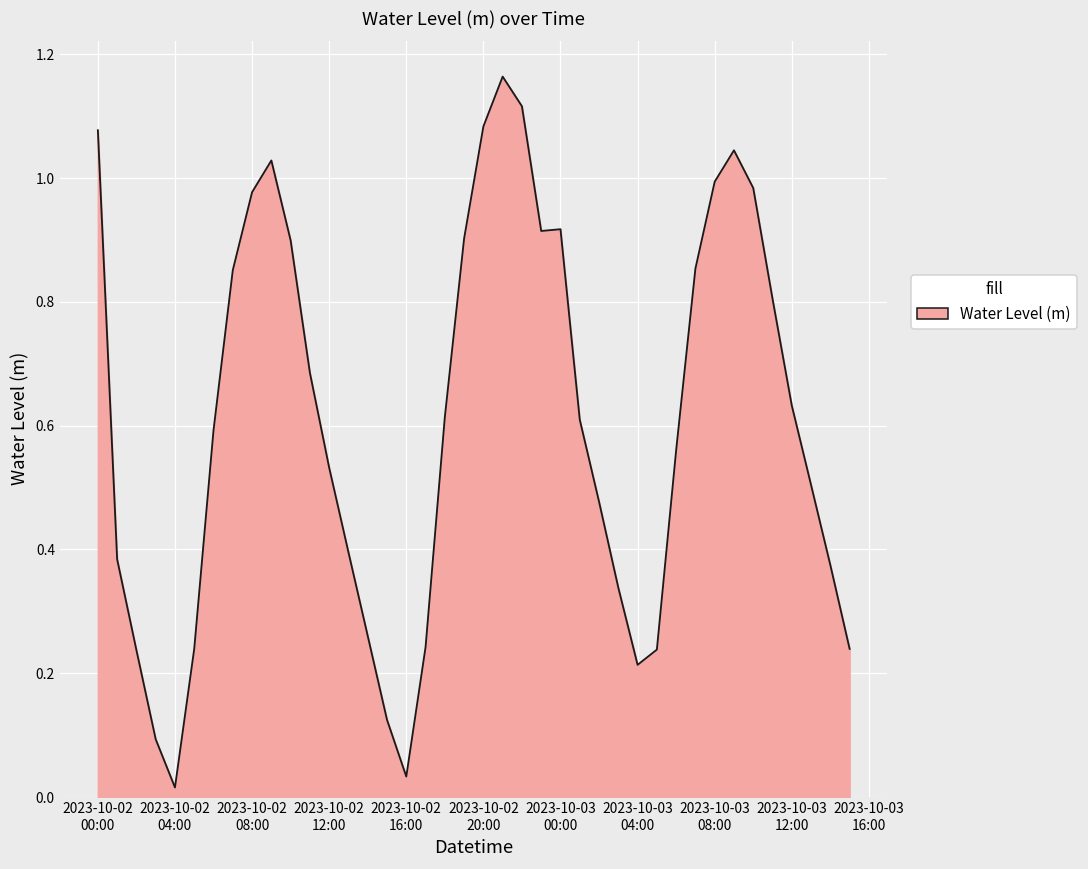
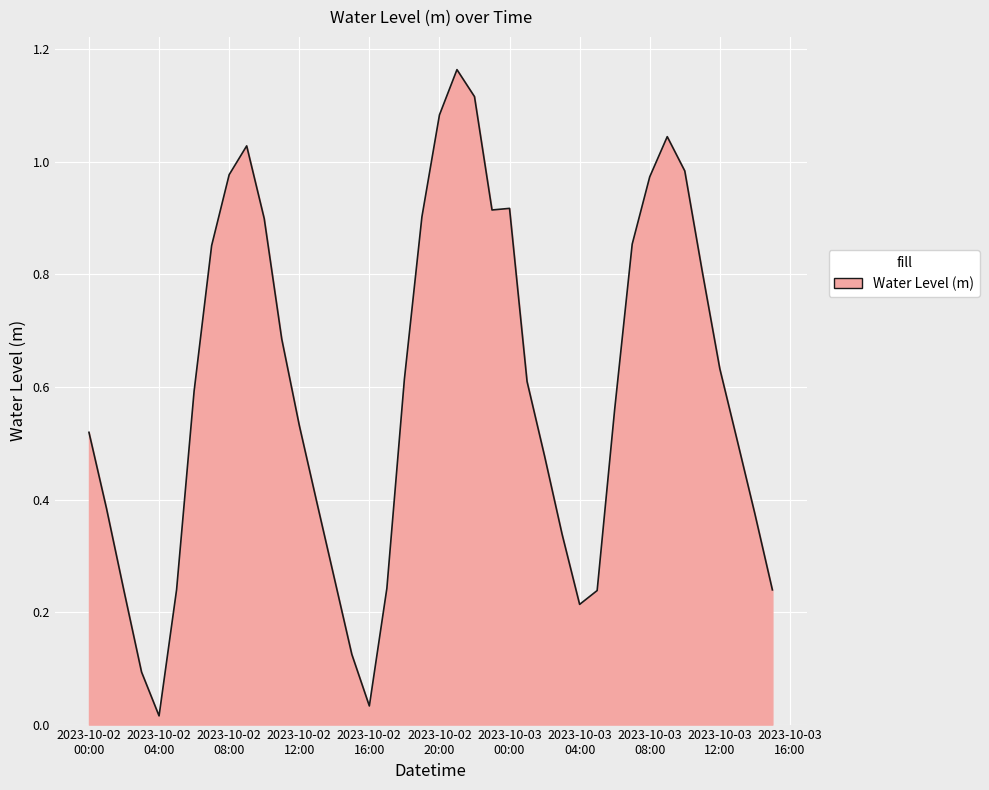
  {
-   "2023-10-02 00:00": 1.08,
+   "2023-10-02 00:00": 0.52,
    "2023-10-02 04:00": 0.02,
    "2023-10-02 08:00": 0.98,
    "2023-10-02 12:00": 0.53,
    "2023-10-02 16:00": 0.03,
    "2023-10-02 20:00": 1.08,
    "2023-10-03 00:00": 0.92,
    "2023-10-03 04:00": 0.21,
-   "2023-10-03 08:00": 0.99,
+   "2023-10-03 08:00": 0.97,
    "2023-10-03 12:00": 0.63
  }
